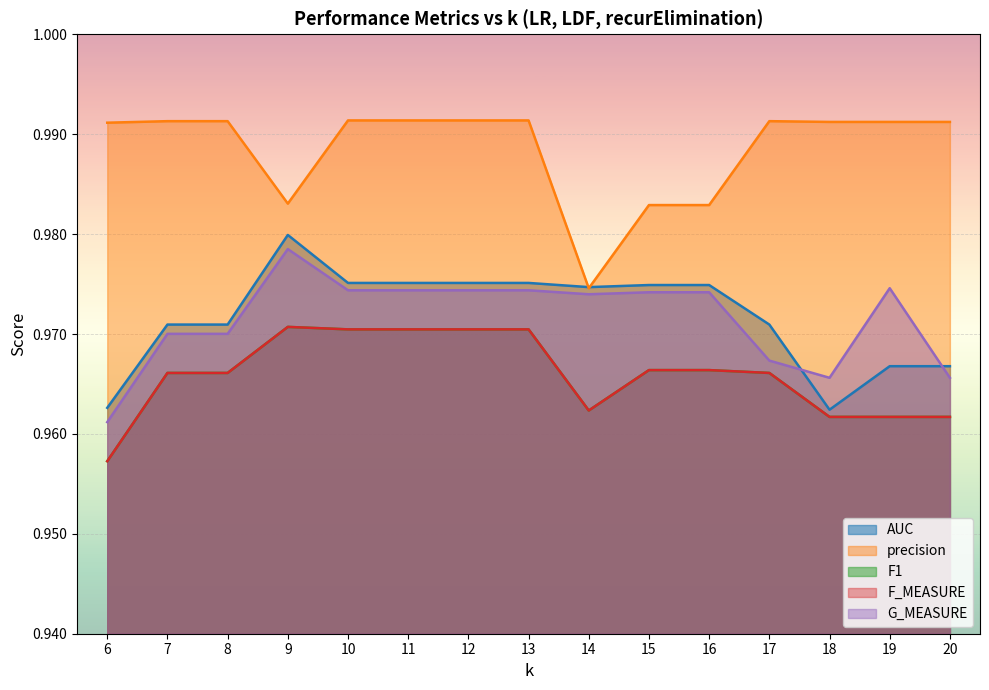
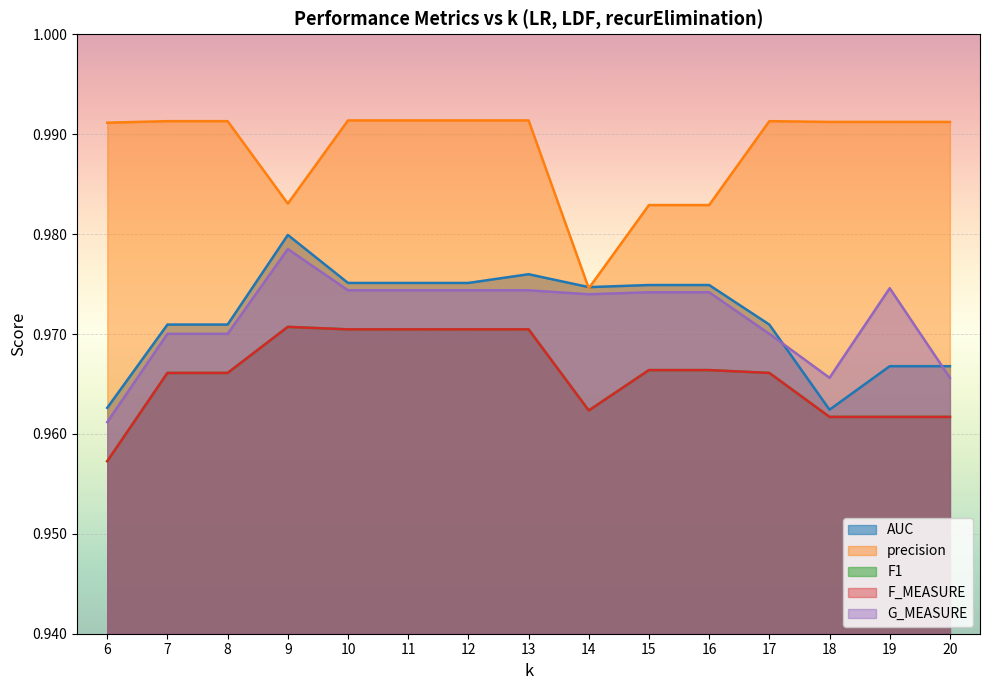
  {
    "AUC": {
      "6": 0.963,
      "7": 0.971,
      "8": 0.971,
      "9": 0.980,
      "10": 0.975,
      "11": 0.975,
      "12": 0.975,
-     "13": 0.975,
+     "13": 0.976,
      "15": 0.975,
      "16": 0.975,
      "17": 0.971,
      "18": 0.962,
      "19": 0.967,
      "20": 0.967
    },
    "G_MEASURE": {
      "6": 0.961,
      "7": 0.970,
      "8": 0.970,
      "9": 0.979,
      "10": 0.974,
      "11": 0.974,
      "12": 0.974,
      "13": 0.974,
      "14": 0.974,
      "15": 0.974,
      "16": 0.974,
-     "17": 0.967,
+     "17": 0.970,
      "18": 0.966,
      "19": 0.975,
      "20": 0.966
    }
  }
